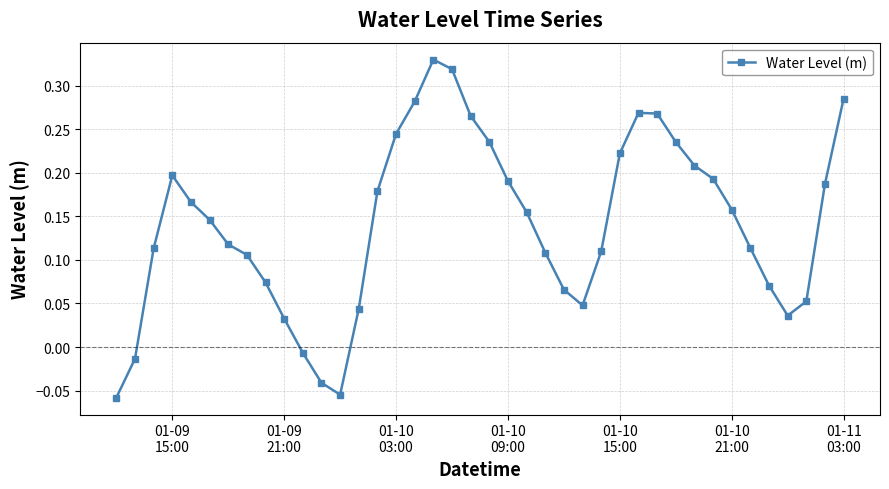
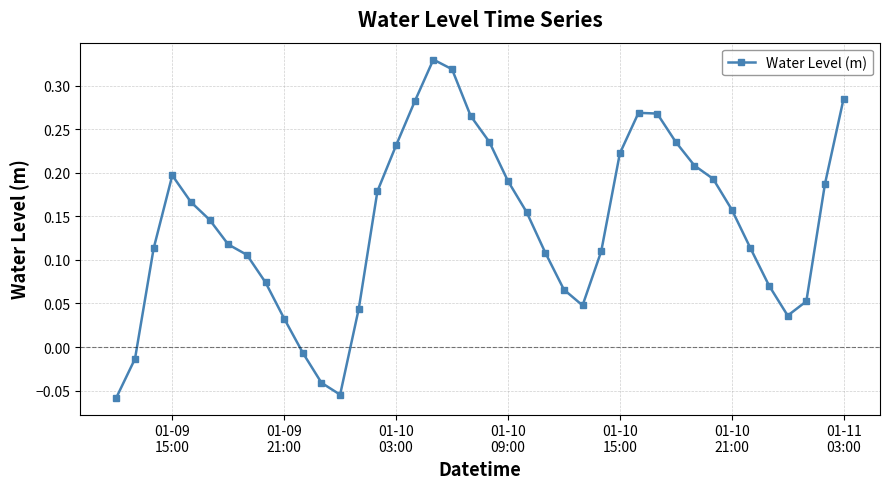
  {
    "01-09 15:00": 0.20,
    "01-09 21:00": 0.03,
-   "01-10 03:00": 0.24,
+   "01-10 03:00": 0.23,
    "01-10 09:00": 0.19,
    "01-10 15:00": 0.22,
    "01-10 21:00": 0.16,
    "01-11 03:00": 0.29
  }
